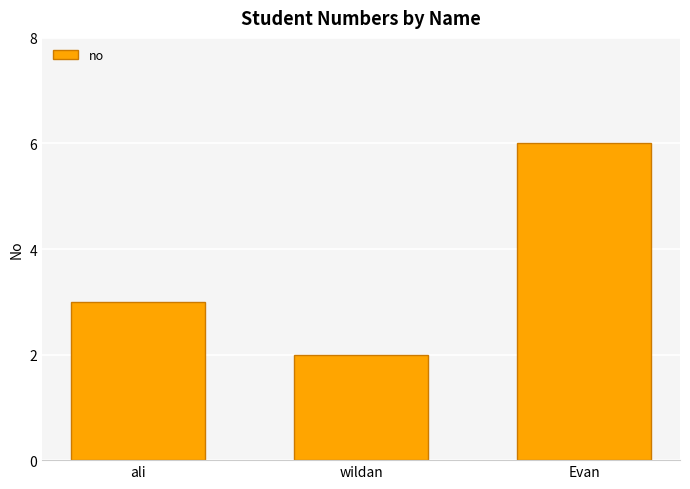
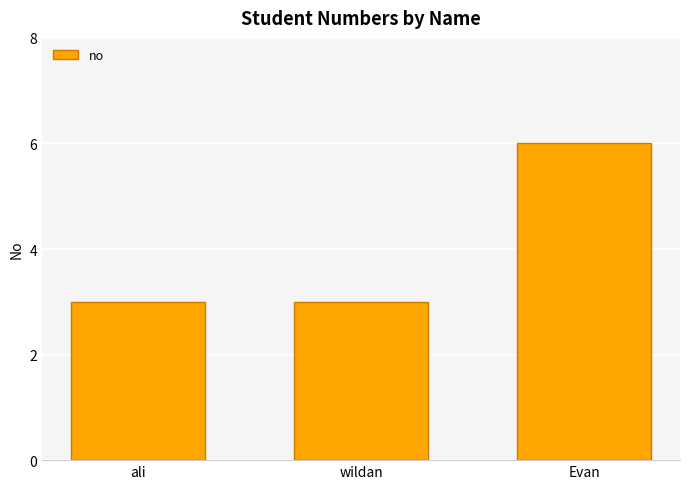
  {
    "ali": 3,
-   "wildan": 2,
+   "wildan": 3,
    "Evan": 6
  }
